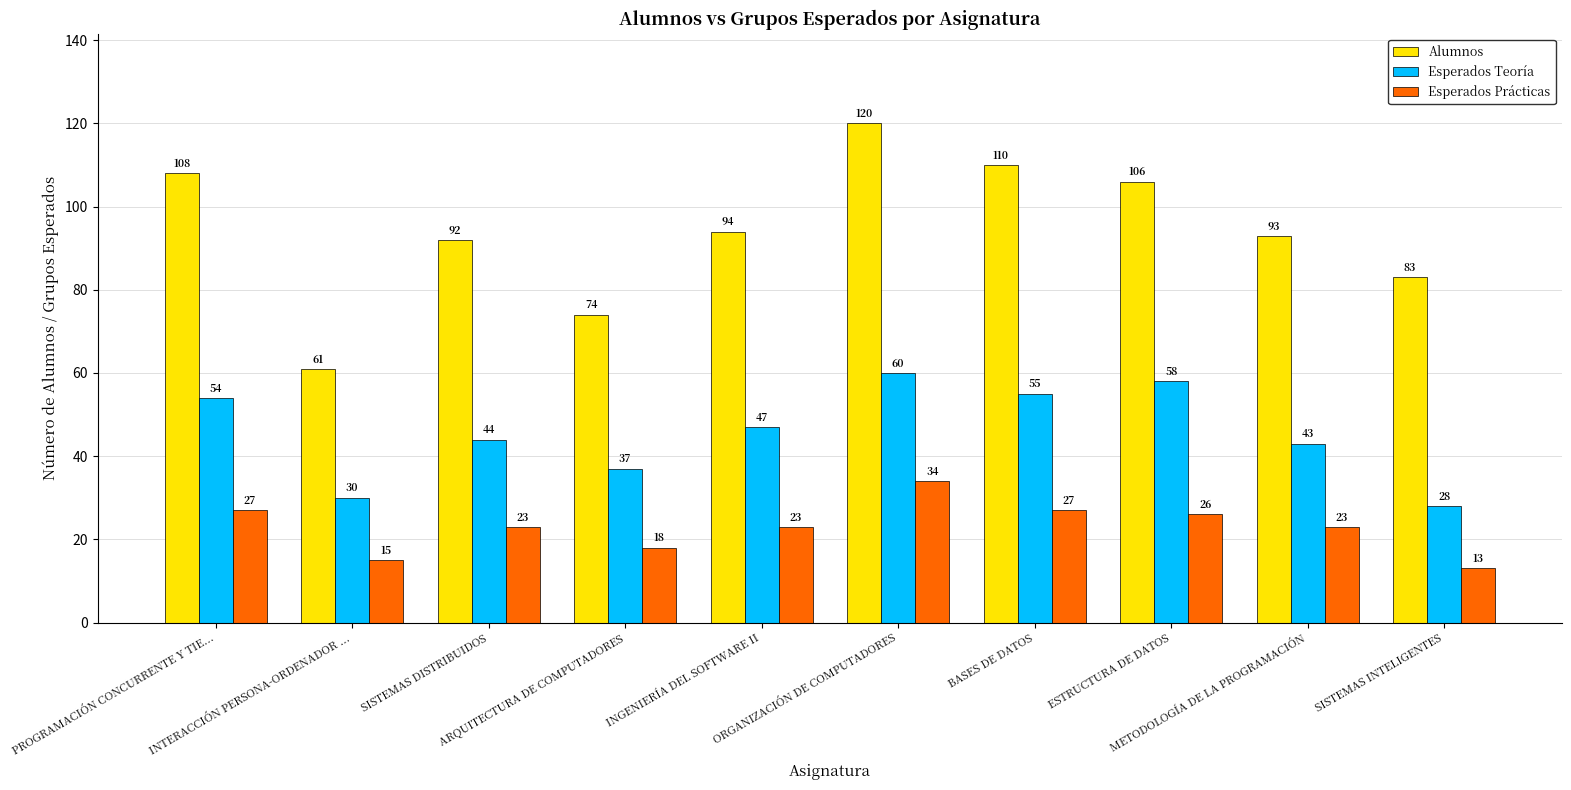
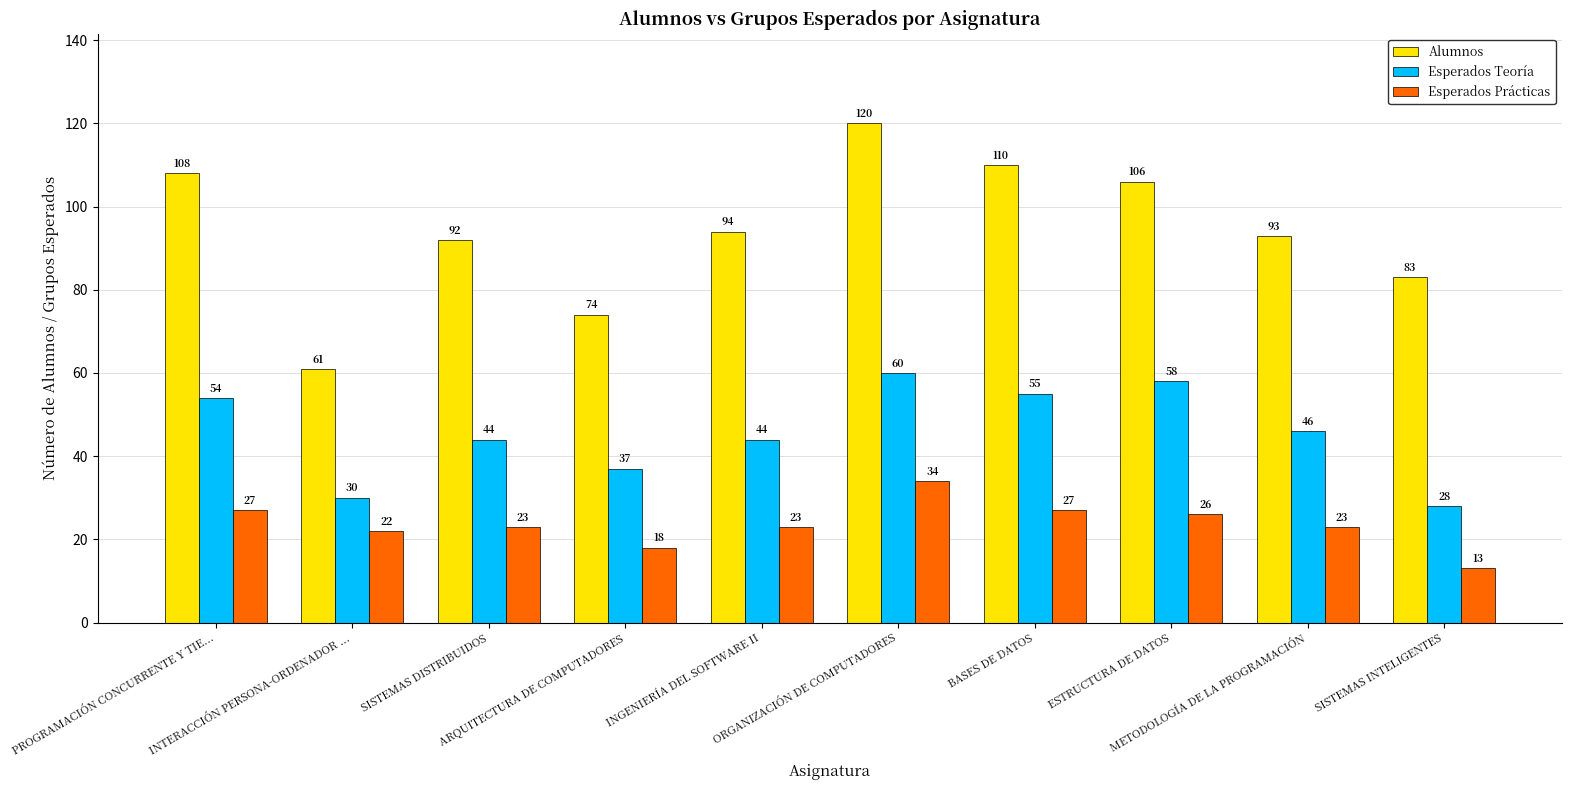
  {
    "Alumnos": {
      "PROGRAMACIÓN CONCURRENTE Y TIE...": 108,
      "INTERACCIÓN PERSONA-ORDENADOR ...": 61,
      "SISTEMAS DISTRIBUIDOS": 92,
      "ARQUITECTURA DE COMPUTADORES": 74,
      "INGENIERÍA DEL SOFTWARE II": 94,
      "ORGANIZACIÓN DE COMPUTADORES": 120,
      "BASES DE DATOS": 110,
      "ESTRUCTURA DE DATOS": 106,
      "METODOLOGÍA DE LA PROGRAMACIÓN": 93,
      "SISTEMAS INTELIGENTES": 83
    },
    "Esperados Teoría": {
      "PROGRAMACIÓN CONCURRENTE Y TIE...": 54,
      "INTERACCIÓN PERSONA-ORDENADOR ...": 30,
      "SISTEMAS DISTRIBUIDOS": 44,
      "ARQUITECTURA DE COMPUTADORES": 37,
-     "INGENIERÍA DEL SOFTWARE II": 47,
+     "INGENIERÍA DEL SOFTWARE II": 44,
      "ORGANIZACIÓN DE COMPUTADORES": 60,
      "BASES DE DATOS": 55,
      "ESTRUCTURA DE DATOS": 58,
-     "METODOLOGÍA DE LA PROGRAMACIÓN": 43,
+     "METODOLOGÍA DE LA PROGRAMACIÓN": 46,
      "SISTEMAS INTELIGENTES": 28
    },
    "Esperados Prácticas": {
      "PROGRAMACIÓN CONCURRENTE Y TIE...": 27,
-     "INTERACCIÓN PERSONA-ORDENADOR ...": 15,
+     "INTERACCIÓN PERSONA-ORDENADOR ...": 22,
      "SISTEMAS DISTRIBUIDOS": 23,
      "ARQUITECTURA DE COMPUTADORES": 18,
      "INGENIERÍA DEL SOFTWARE II": 23,
      "ORGANIZACIÓN DE COMPUTADORES": 34,
      "BASES DE DATOS": 27,
      "ESTRUCTURA DE DATOS": 26,
      "METODOLOGÍA DE LA PROGRAMACIÓN": 23,
      "SISTEMAS INTELIGENTES": 13
    }
  }
